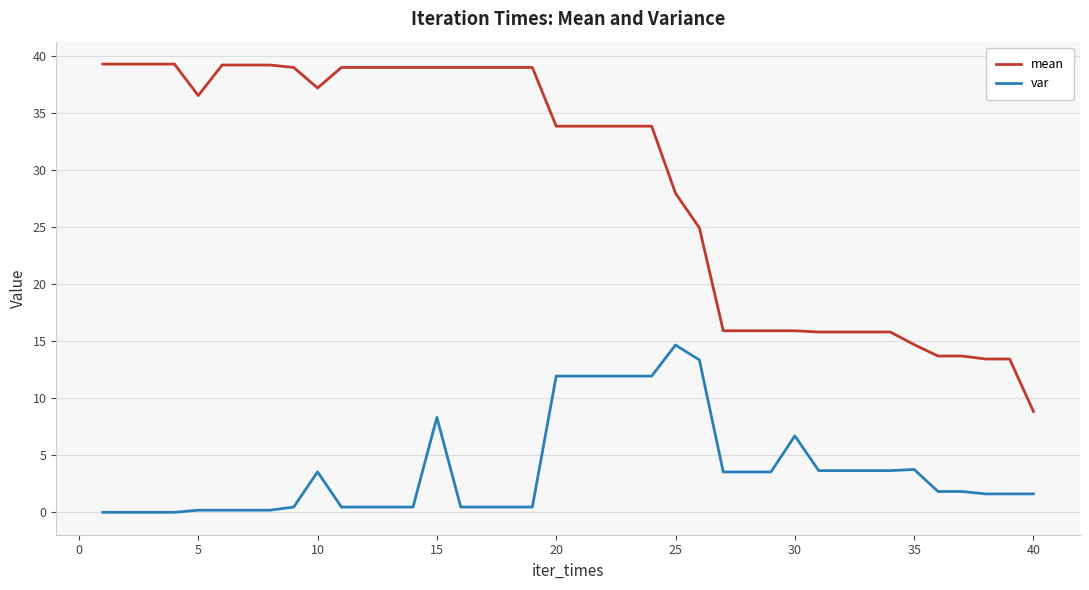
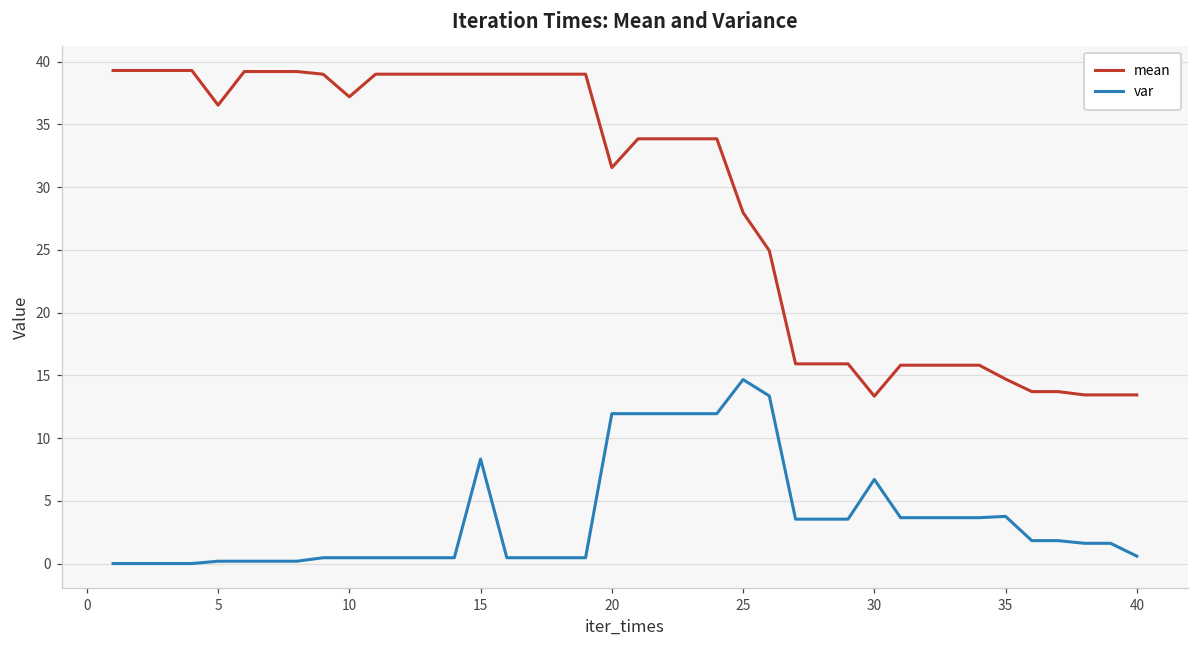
  {
    "mean": {
      "5": 36.5,
      "10": 37.2,
      "15": 39.0,
-     "20": 33.9,
+     "20": 31.6,
      "25": 28.0,
-     "30": 15.9,
+     "30": 13.3,
      "35": 14.7,
-     "40": 8.8
+     "40": 13.4
    },
    "var": {
      "5": 0.2,
-     "10": 3.5,
+     "10": 0.5,
      "15": 8.3,
      "20": 11.9,
      "25": 14.7,
      "30": 6.7,
      "35": 3.8,
-     "40": 1.6
+     "40": 0.6
    }
  }
